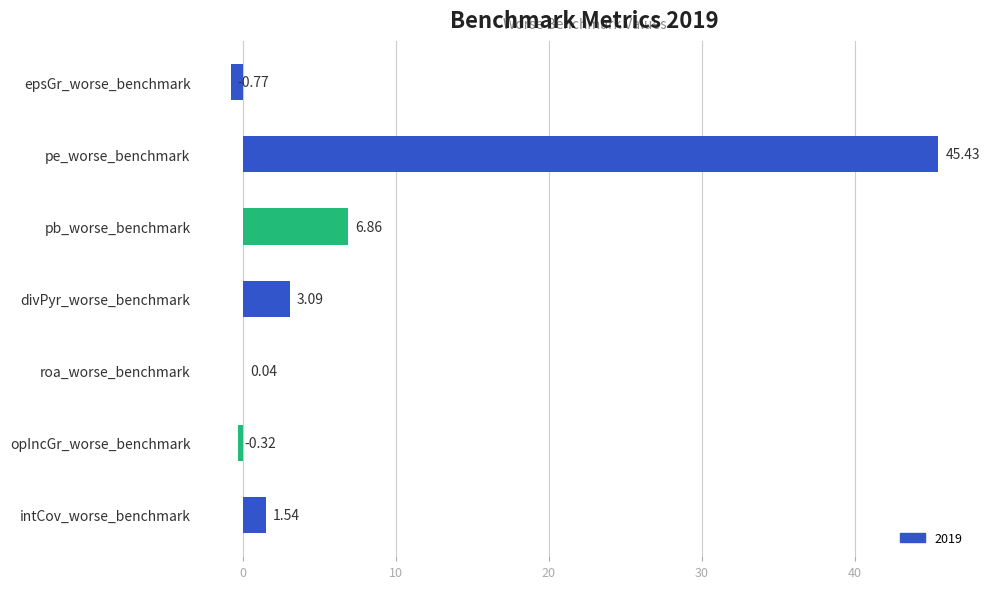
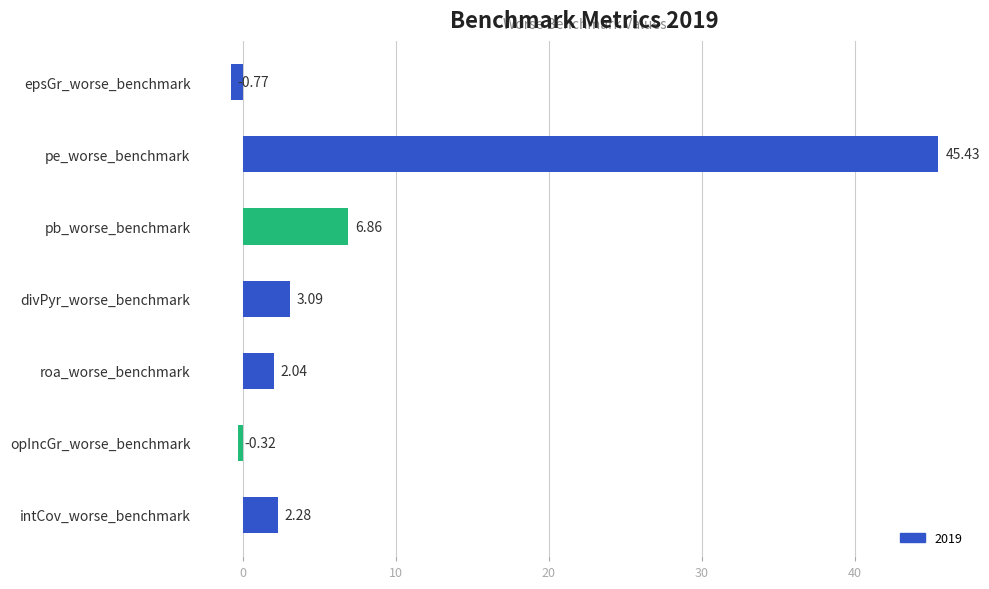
  {
    "epsGr_worse_benchmark": -0.77,
    "pe_worse_benchmark": 45.43,
    "pb_worse_benchmark": 6.86,
    "divPyr_worse_benchmark": 3.09,
-   "roa_worse_benchmark": 0.04,
+   "roa_worse_benchmark": 2.04,
    "opIncGr_worse_benchmark": -0.32,
-   "intCov_worse_benchmark": 1.54
+   "intCov_worse_benchmark": 2.28
  }
